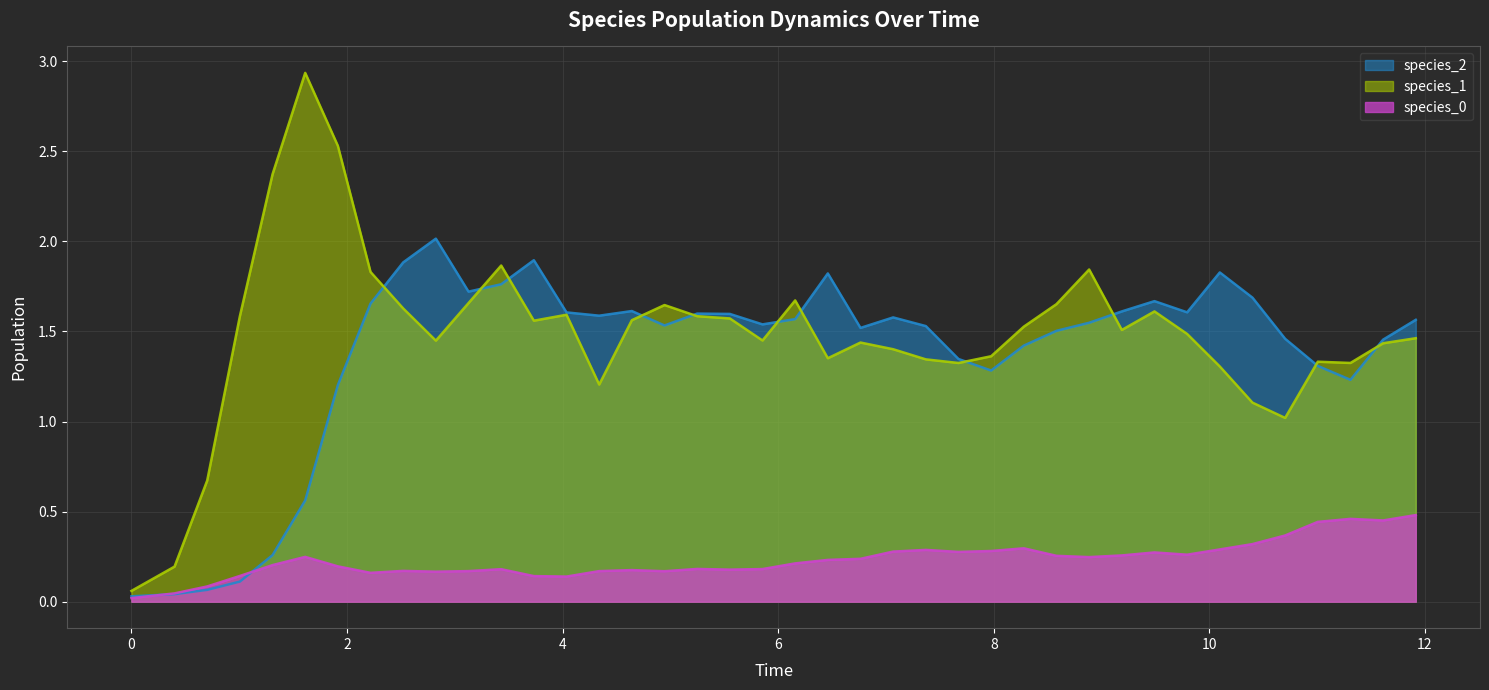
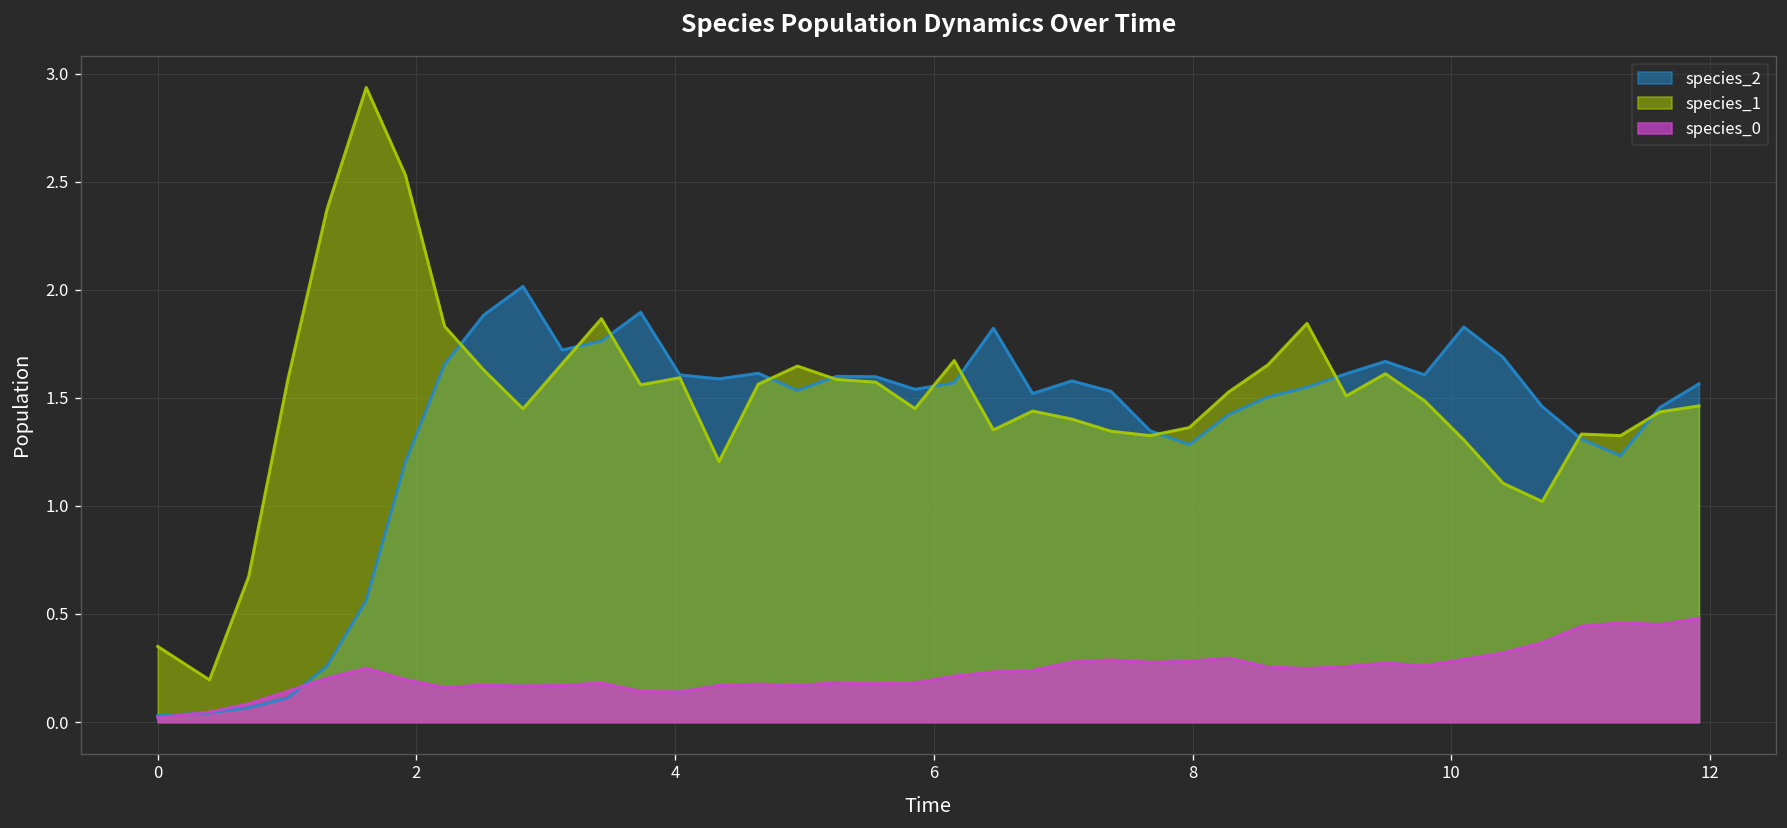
  {
    "species_1": {
-     "0": 0.06
+     "0": 0.35
    }
  }
